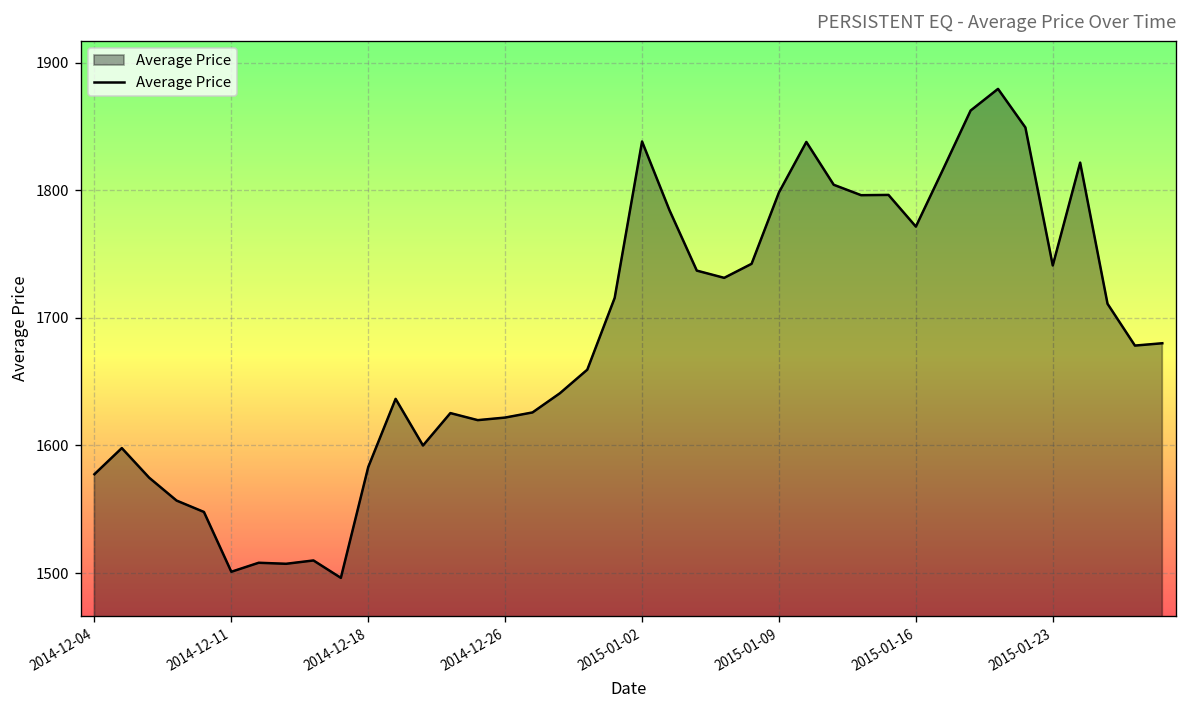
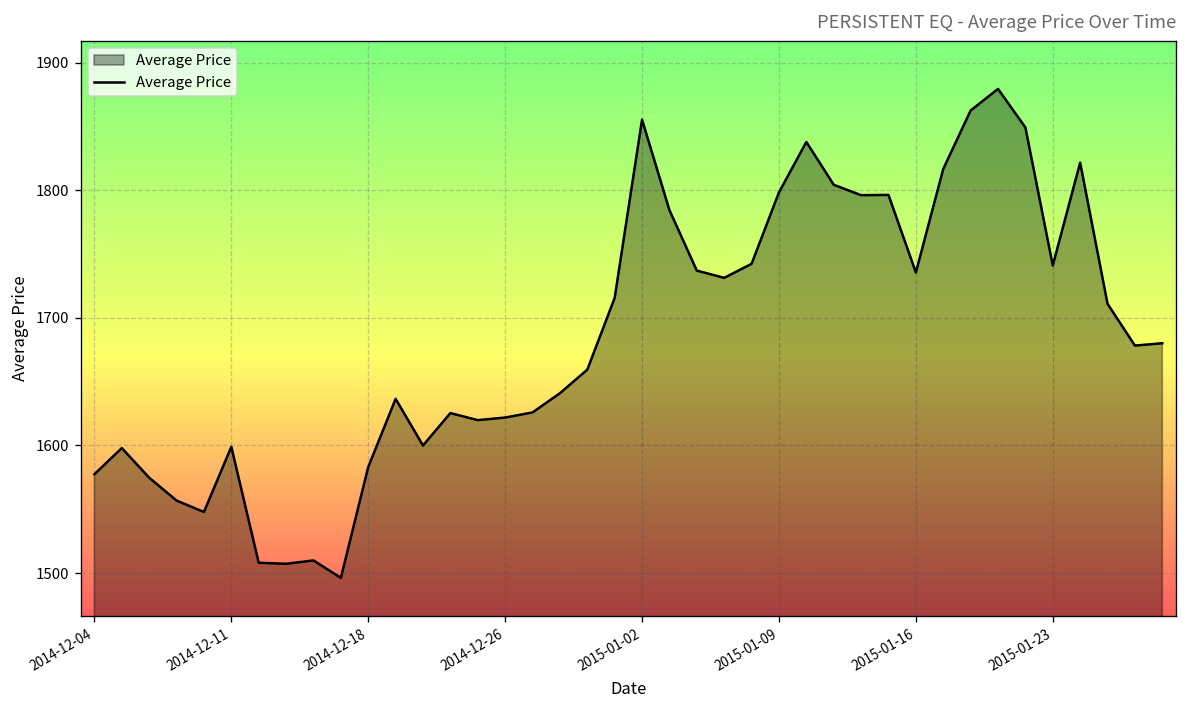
  {
    "2014-12-04": 1577,
-   "2014-12-11": 1501,
+   "2014-12-11": 1599,
    "2014-12-18": 1583,
    "2014-12-26": 1622,
-   "2015-01-02": 1838,
+   "2015-01-02": 1855,
    "2015-01-09": 1798,
-   "2015-01-16": 1771,
+   "2015-01-16": 1735,
    "2015-01-23": 1741
  }
